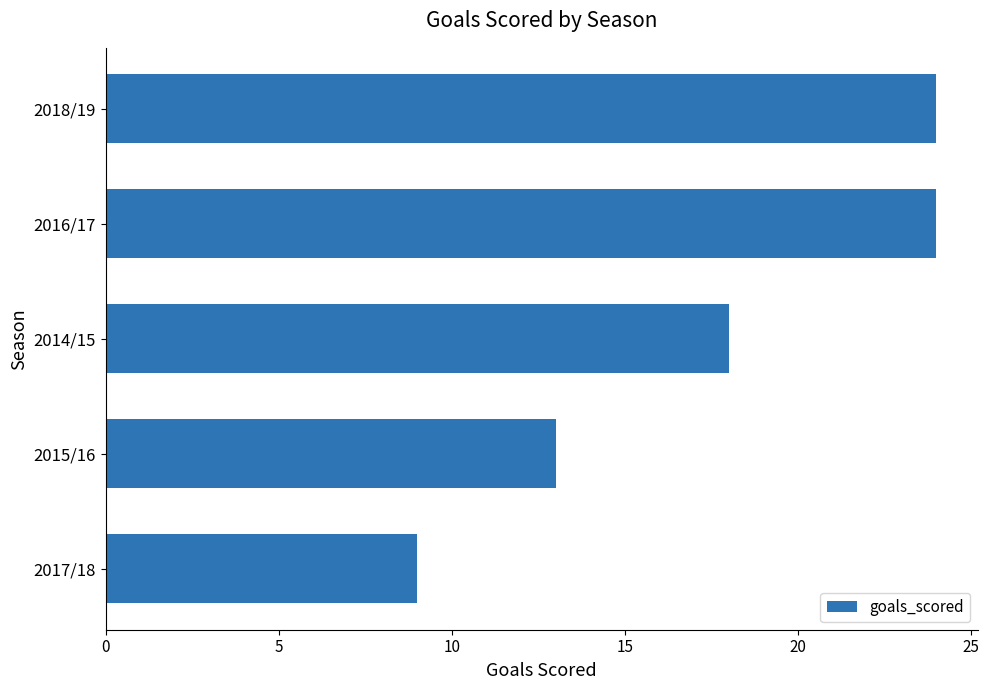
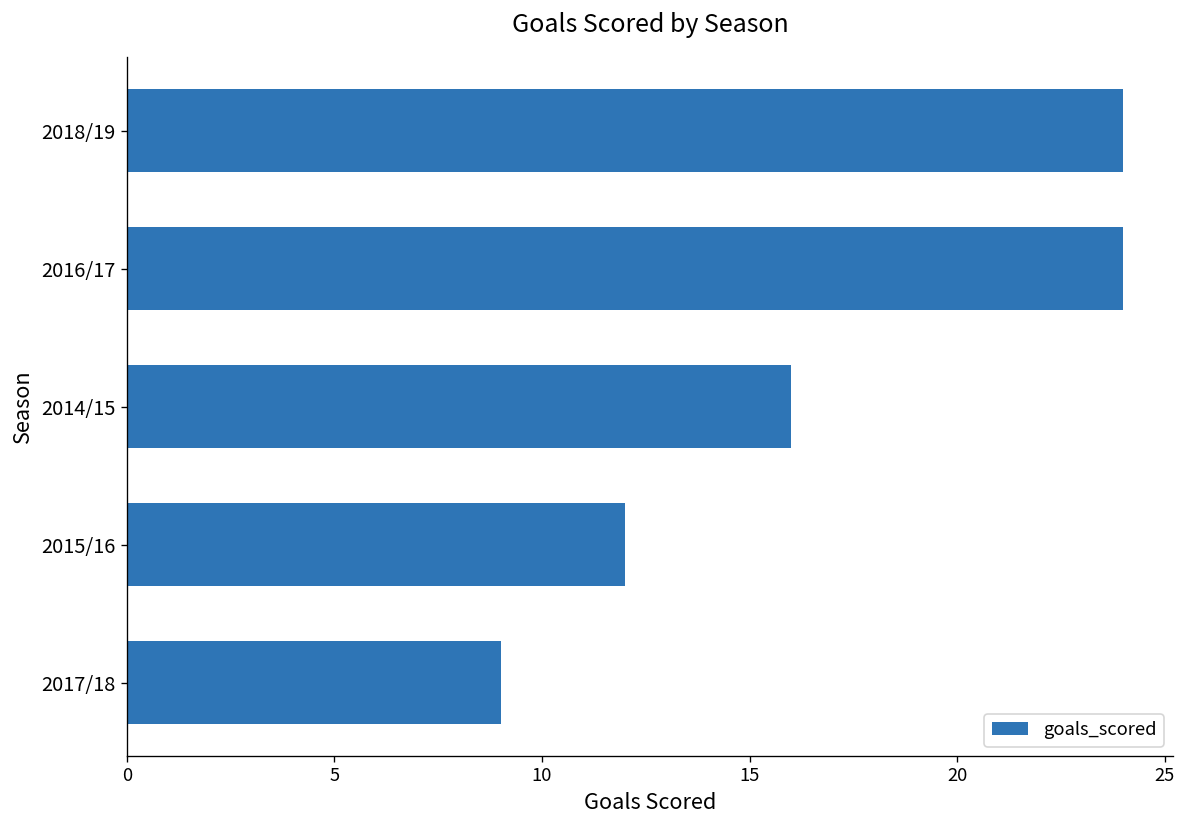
  {
    "2018/19": 24,
    "2016/17": 24,
-   "2014/15": 18,
-   "2015/16": 13,
+   "2014/15": 16,
+   "2015/16": 12,
    "2017/18": 9
  }
